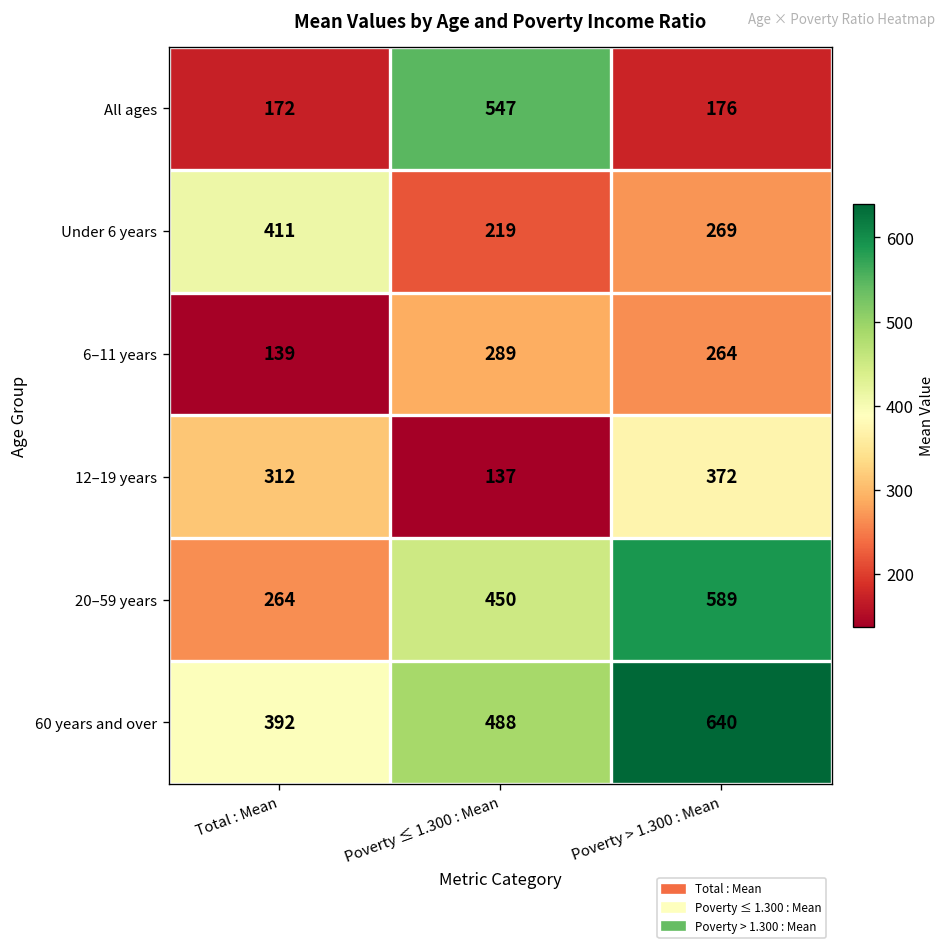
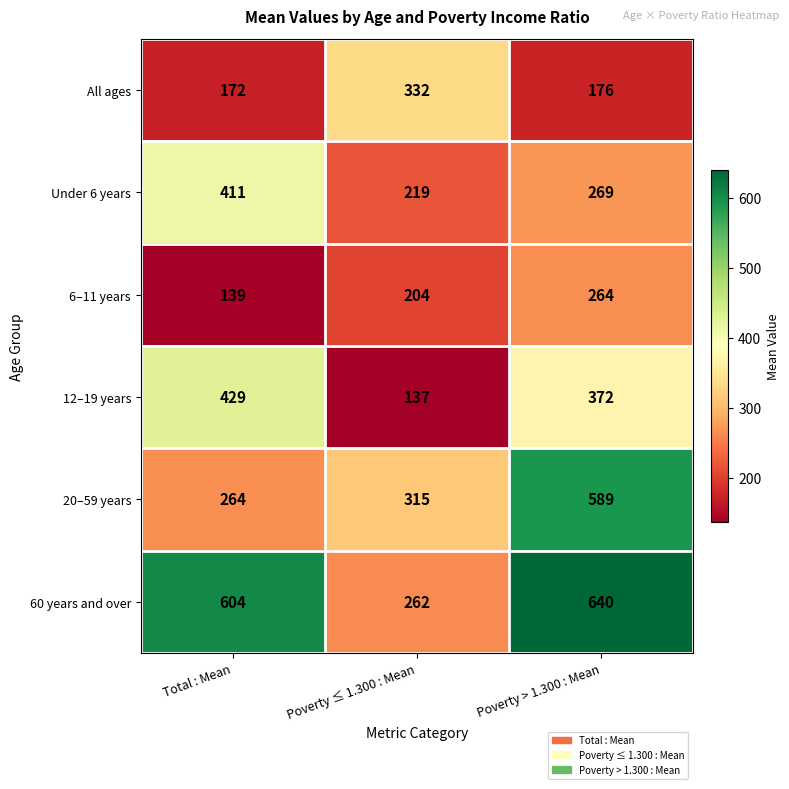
  {
    "All ages": {
      "Total : Mean": 172,
-     "Poverty ≤ 1.300 : Mean": 547,
+     "Poverty ≤ 1.300 : Mean": 332,
      "Poverty > 1.300 : Mean": 176
    },
    "Under 6 years": {
      "Total : Mean": 411,
      "Poverty ≤ 1.300 : Mean": 219,
      "Poverty > 1.300 : Mean": 269
    },
    "6–11 years": {
      "Total : Mean": 139,
-     "Poverty ≤ 1.300 : Mean": 289,
+     "Poverty ≤ 1.300 : Mean": 204,
      "Poverty > 1.300 : Mean": 264
    },
    "12–19 years": {
-     "Total : Mean": 312,
+     "Total : Mean": 429,
      "Poverty ≤ 1.300 : Mean": 137,
      "Poverty > 1.300 : Mean": 372
    },
    "20–59 years": {
      "Total : Mean": 264,
-     "Poverty ≤ 1.300 : Mean": 450,
+     "Poverty ≤ 1.300 : Mean": 315,
      "Poverty > 1.300 : Mean": 589
    },
    "60 years and over": {
-     "Total : Mean": 392,
-     "Poverty ≤ 1.300 : Mean": 488,
+     "Total : Mean": 604,
+     "Poverty ≤ 1.300 : Mean": 262,
      "Poverty > 1.300 : Mean": 640
    }
  }
